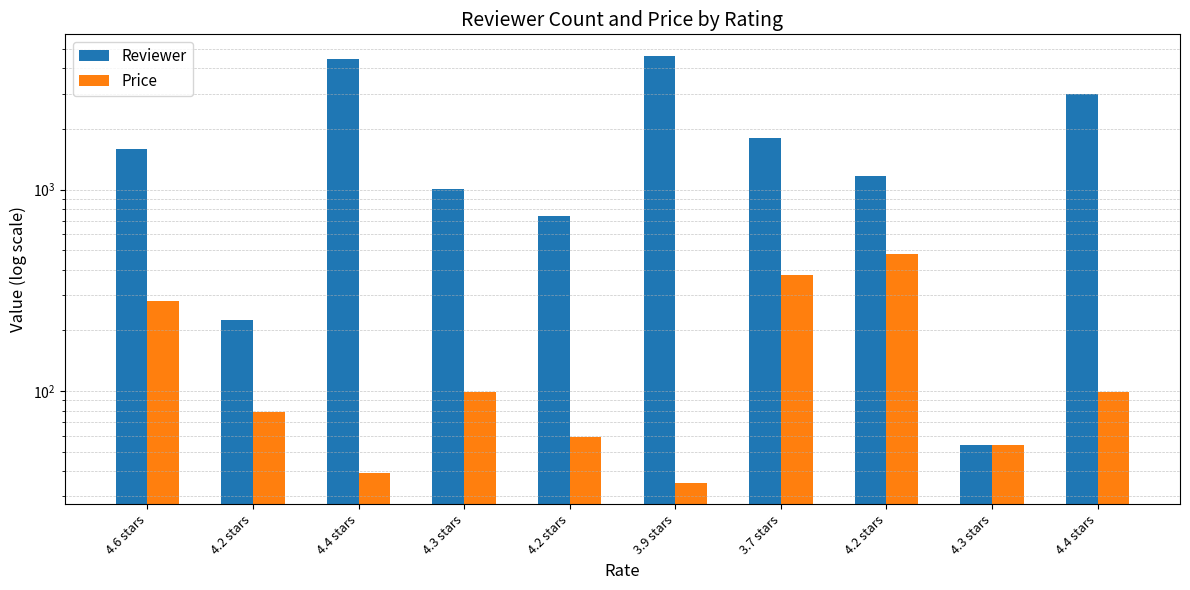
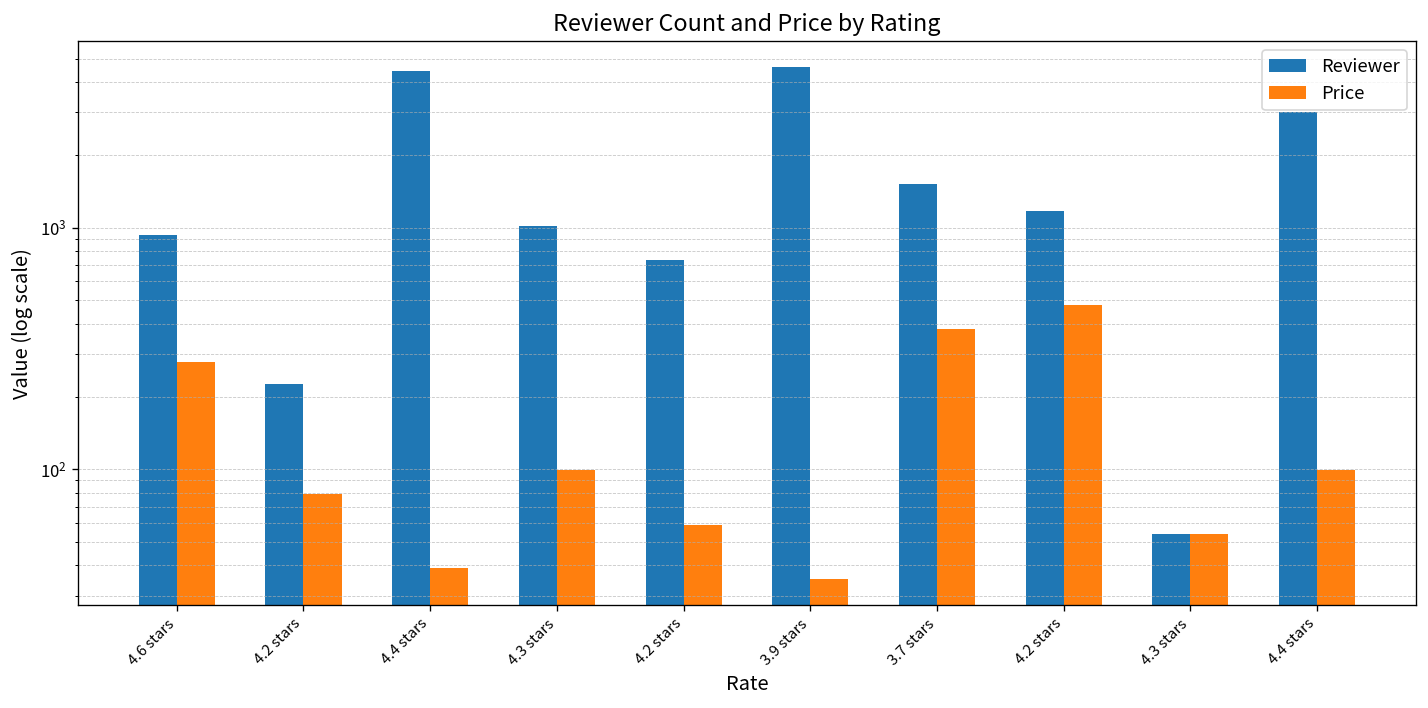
  {
    "Reviewer": {
-     "4.6 stars": 1600,
+     "4.6 stars": 900,
      "3.9 stars": 4600,
-     "3.7 stars": 1800
+     "3.7 stars": 1500
    },
    "Price": {
      "4.6 stars": 280,
      "3.9 stars": 35,
      "3.7 stars": 380
    }
  }
